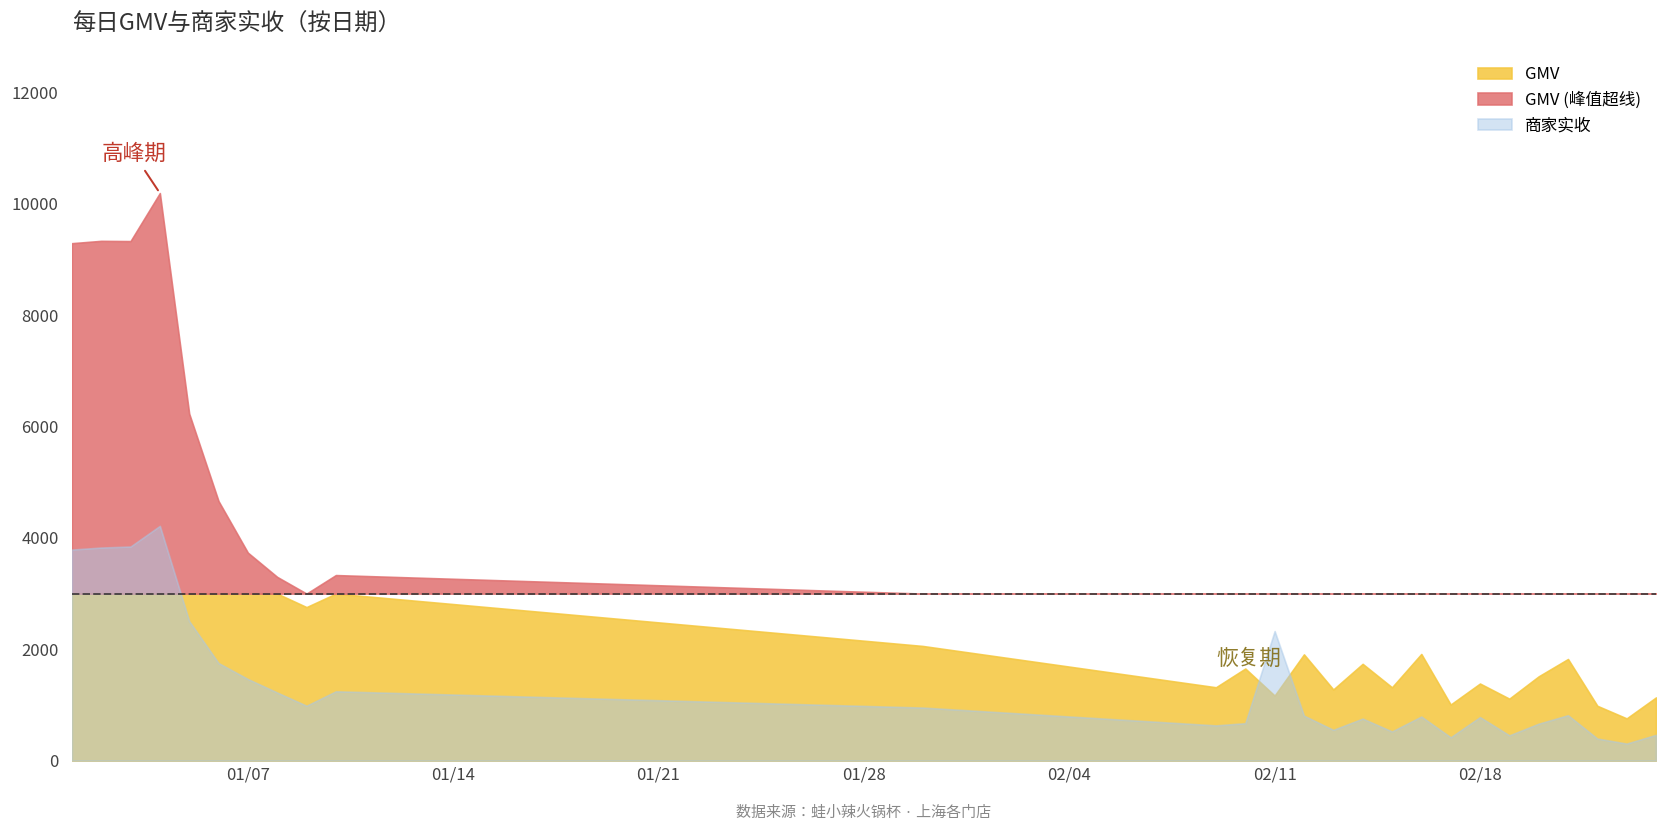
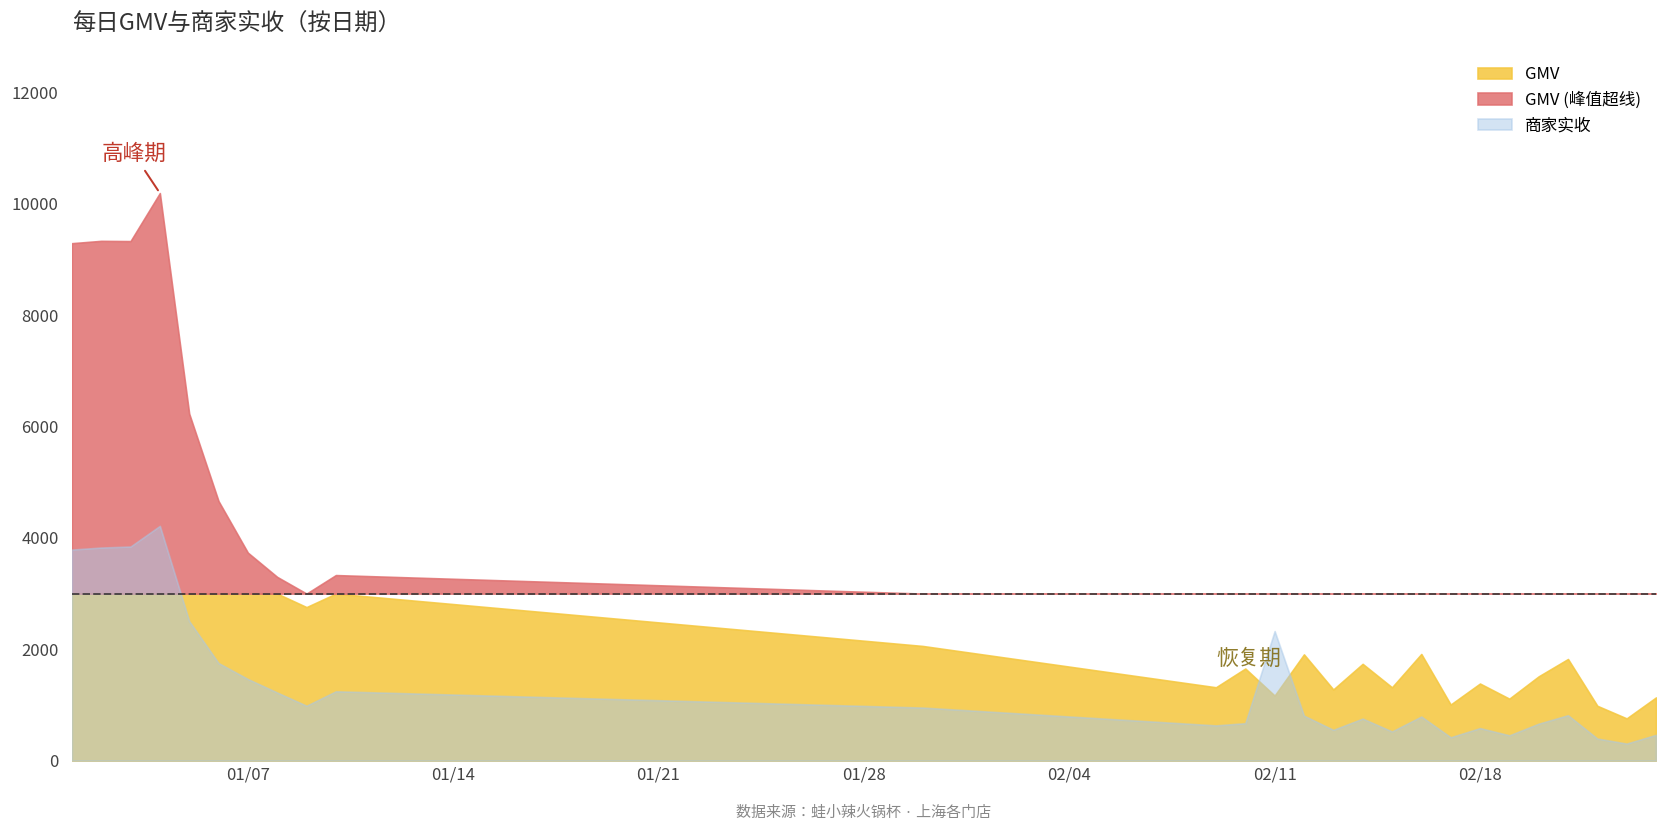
  {
    "GMV": {
      "01/07": 3000,
      "02/11": 1200,
      "02/18": 1400
    },
    "商家实收": {
      "01/07": 1500,
      "02/11": 2300,
-     "02/18": 800
+     "02/18": 600
    }
  }
